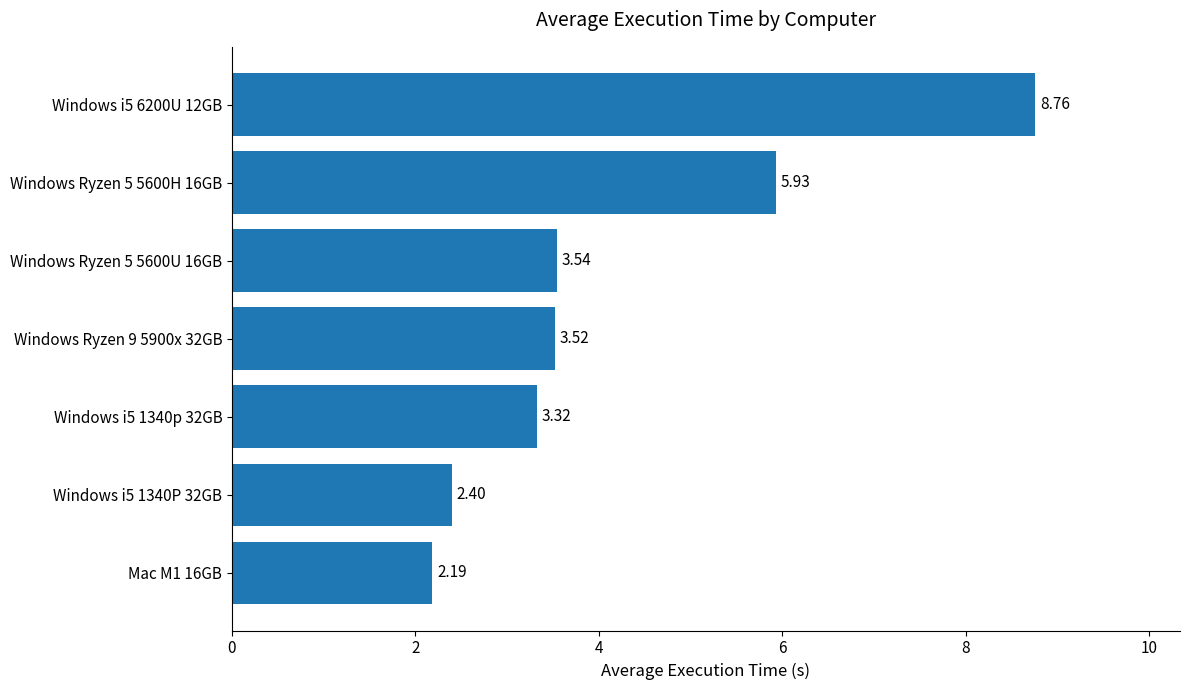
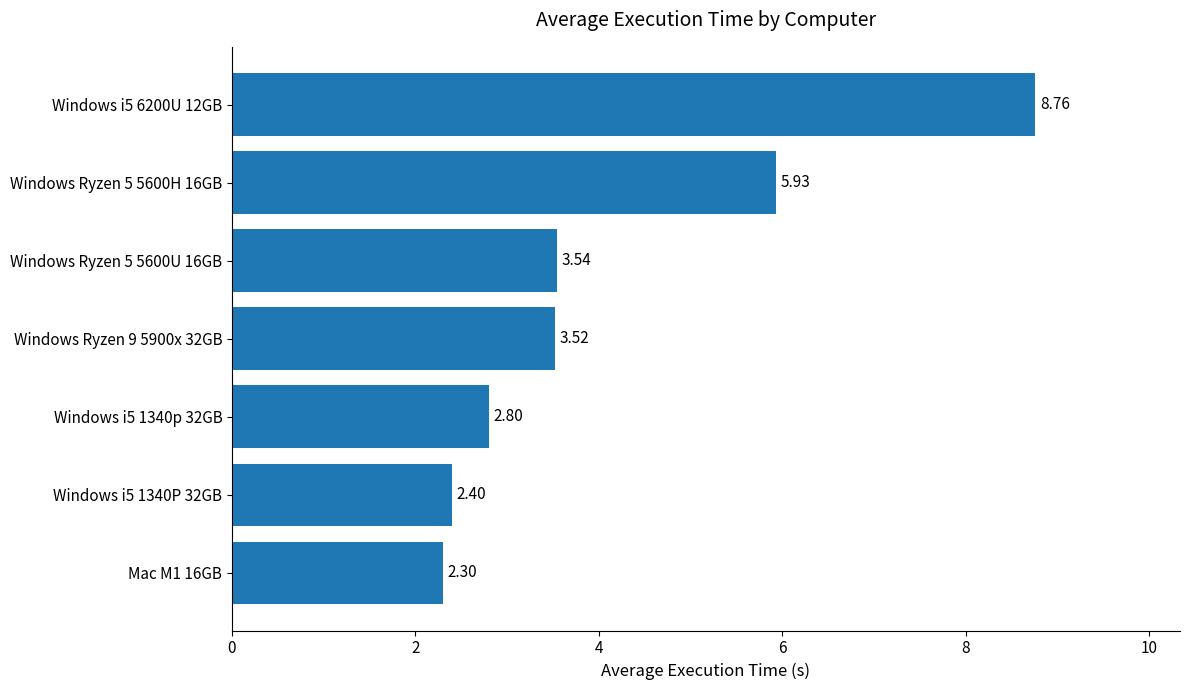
  {
    "Windows i5 6200U 12GB": 8.76,
    "Windows Ryzen 5 5600H 16GB": 5.93,
    "Windows Ryzen 5 5600U 16GB": 3.54,
    "Windows Ryzen 9 5900x 32GB": 3.52,
-   "Windows i5 1340p 32GB": 3.32,
+   "Windows i5 1340p 32GB": 2.80,
    "Windows i5 1340P 32GB": 2.40,
-   "Mac M1 16GB": 2.19
+   "Mac M1 16GB": 2.30
  }
